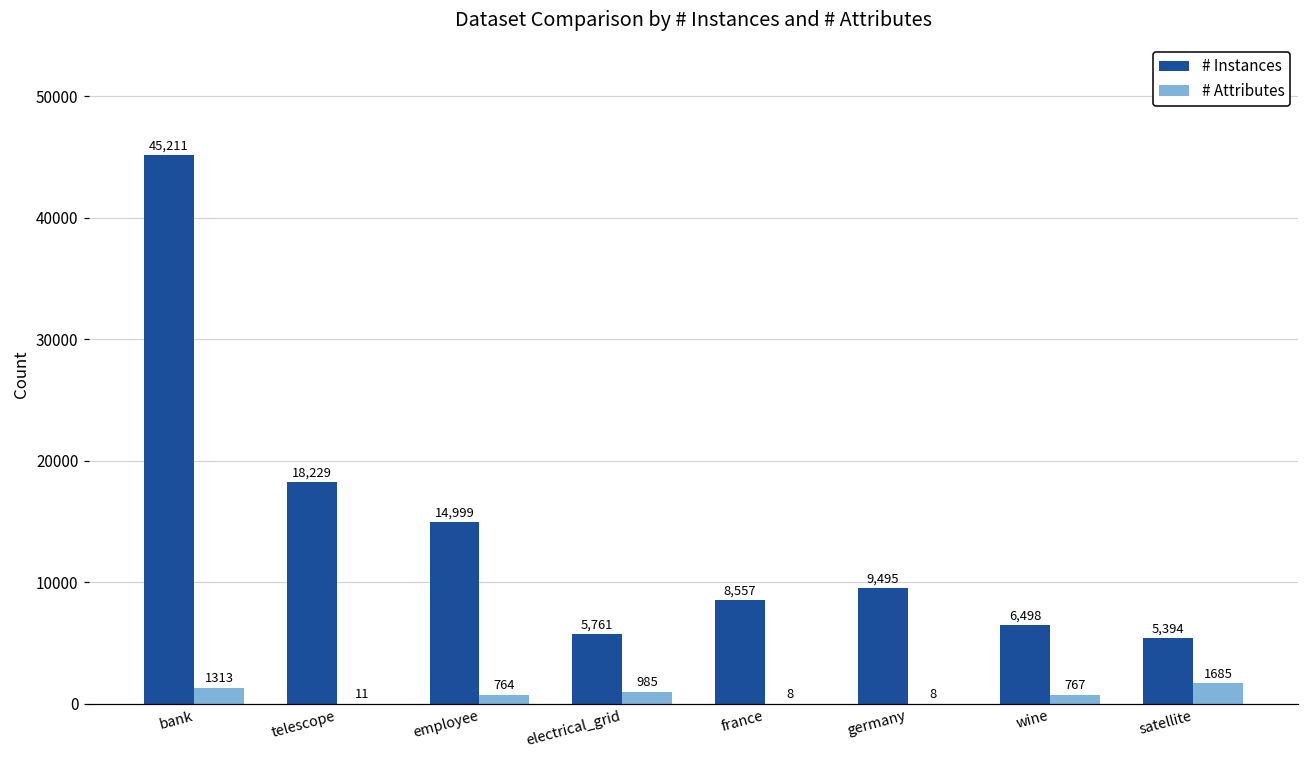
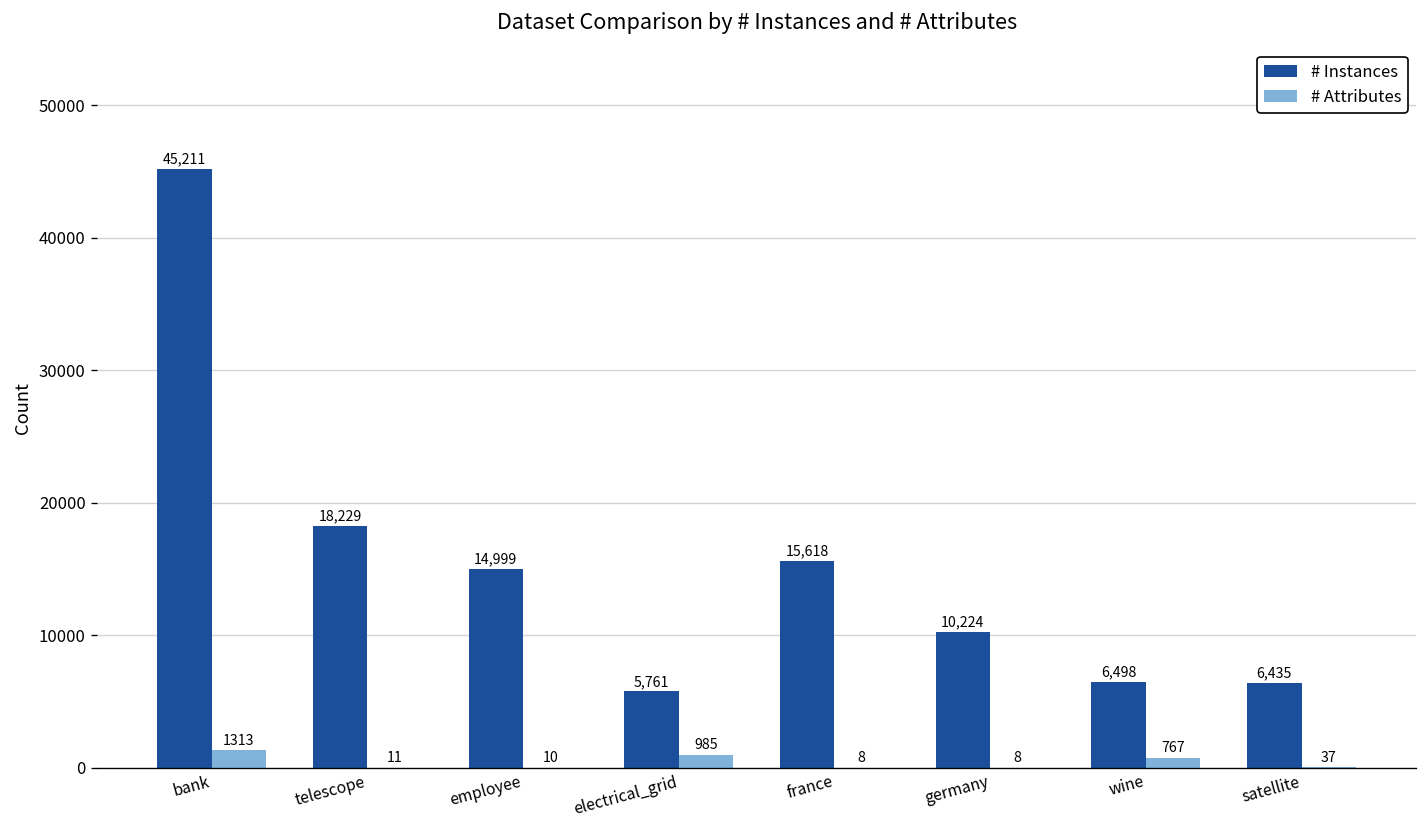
  {
    "# Instances": {
      "bank": "45,211",
      "telescope": "18,229",
      "employee": "14,999",
      "electrical_grid": "5,761",
-     "france": "8,557",
-     "germany": "9,495",
+     "france": "15,618",
+     "germany": "10,224",
      "wine": "6,498",
-     "satellite": "5,394"
+     "satellite": "6,435"
    },
    "# Attributes": {
      "bank": "1313",
      "telescope": "11",
-     "employee": "764",
+     "employee": "10",
      "electrical_grid": "985",
      "france": "8",
      "germany": "8",
      "wine": "767",
-     "satellite": "1685"
+     "satellite": "37"
    }
  }
